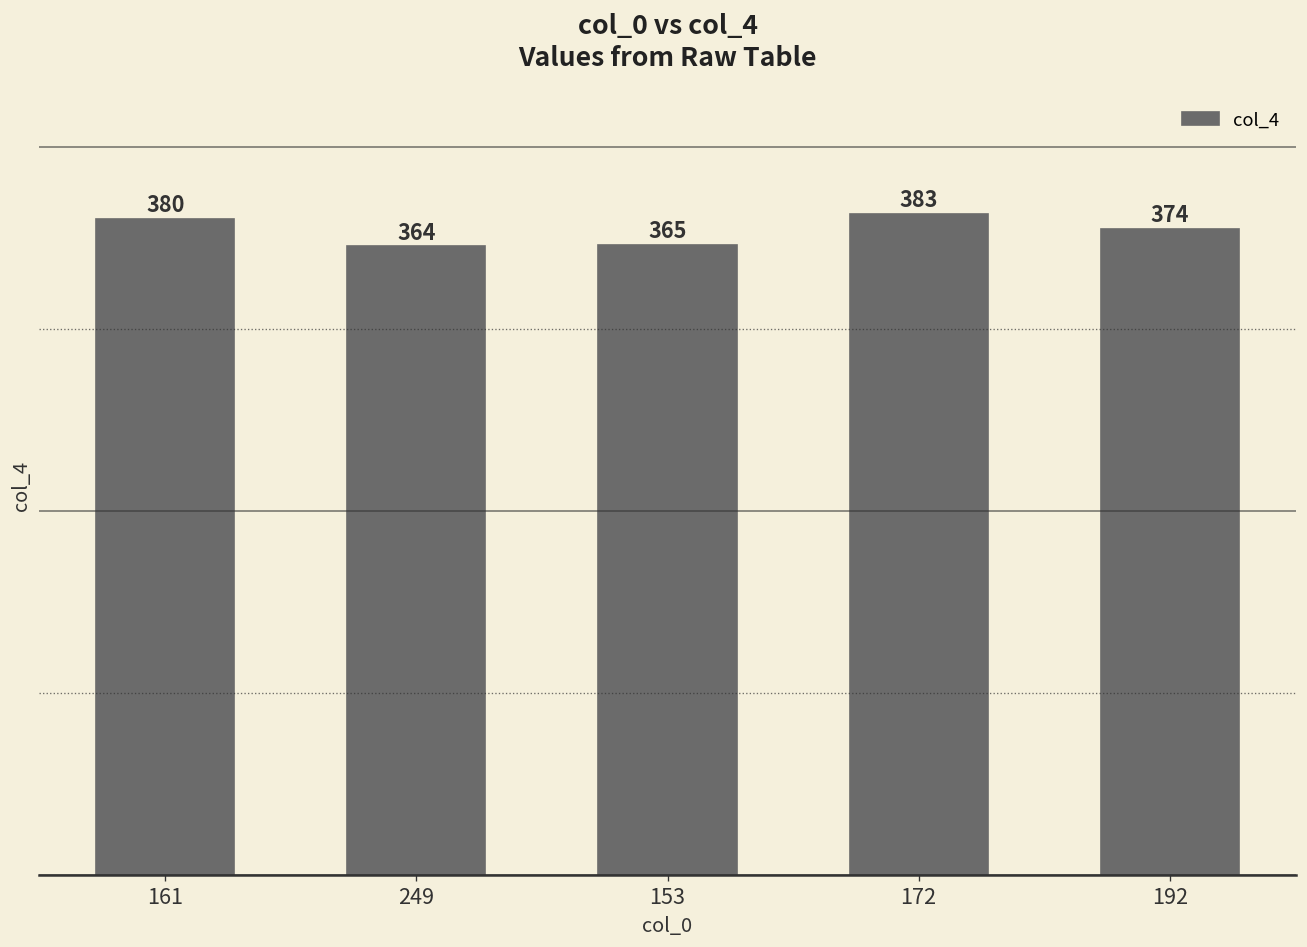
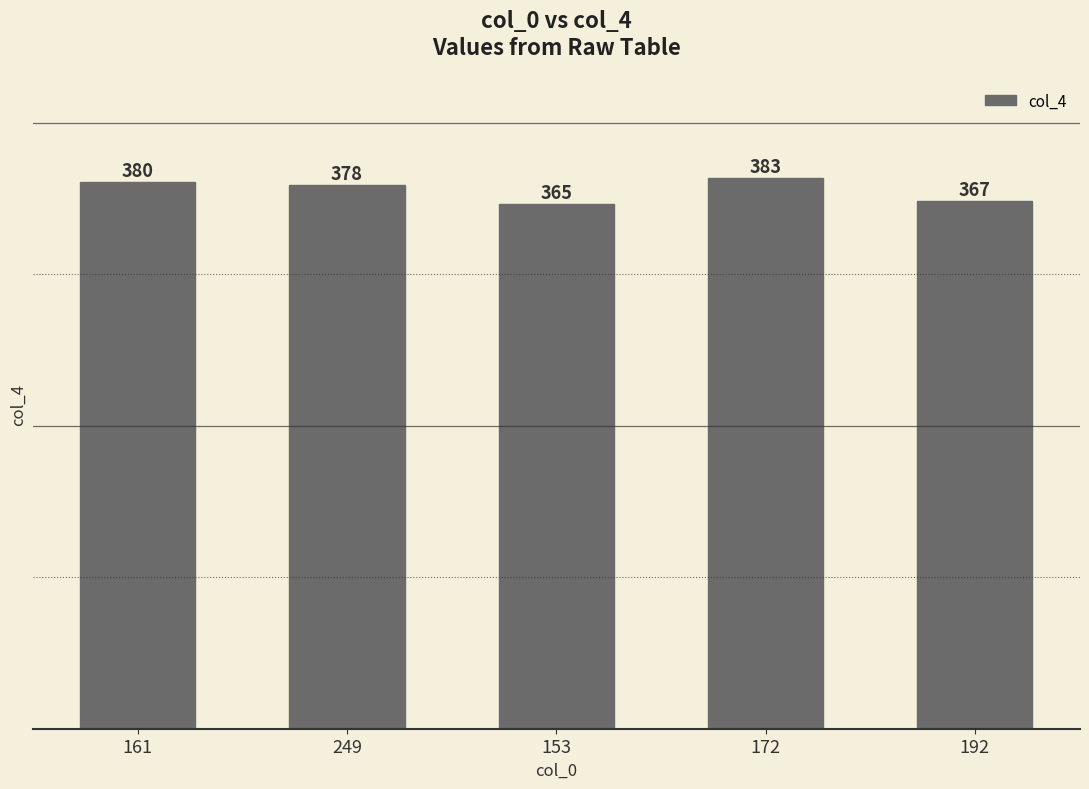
  {
    "161": 380,
-   "249": 364,
+   "249": 378,
    "153": 365,
    "172": 383,
-   "192": 374
+   "192": 367
  }
